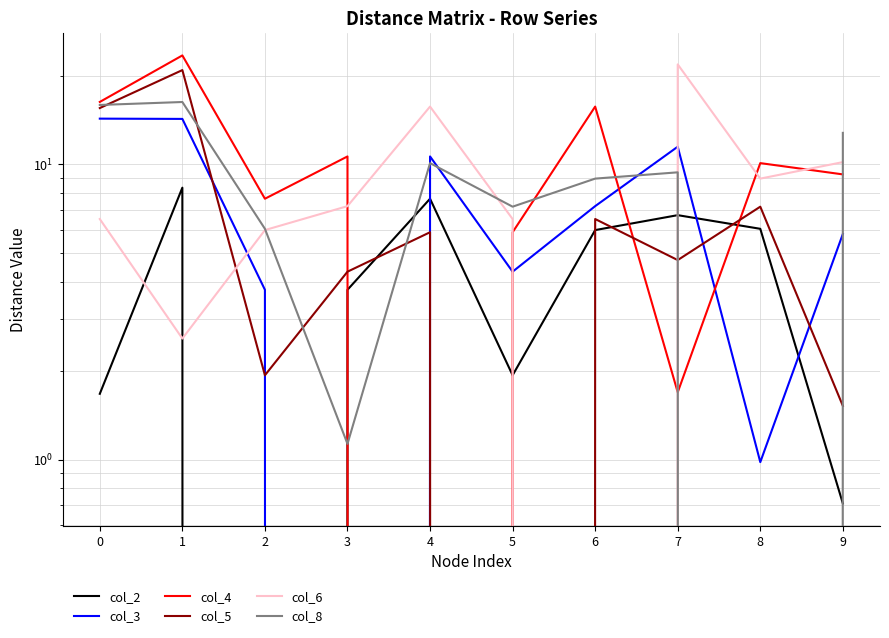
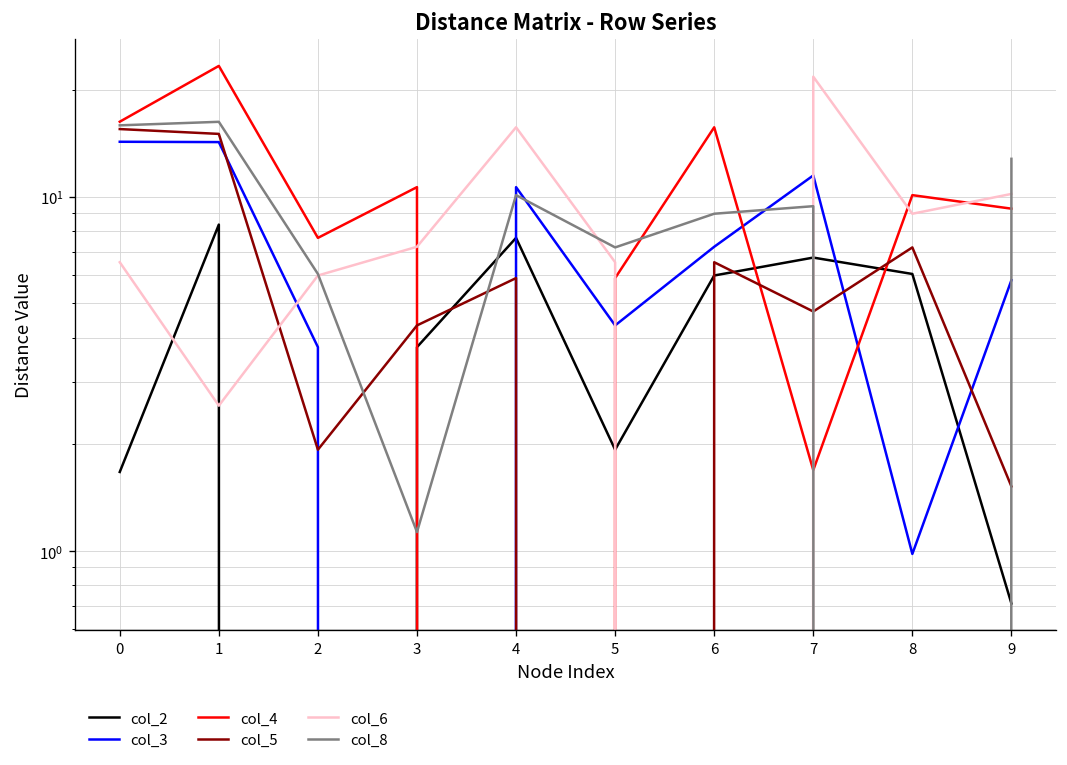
  {
    "col_2": {
      "0": 1.7,
      "1": 8.3,
      "3": 3.8,
      "4": 7.7,
      "5": 1.9,
      "6": 6,
      "7": 6.7,
      "8": 6,
      "9": 0.71
    },
    "col_3": {
      "0": 14,
      "1": 14,
      "2": 3.8,
      "4": 10.6,
      "5": 4.3,
      "6": 7.2,
      "7": 11.5,
      "8": 0.98,
      "9": 5.8
    },
    "col_4": {
      "0": 16,
      "1": 23,
      "2": 7.7,
      "3": 10.6,
      "5": 6,
      "6": 16,
      "7": 1.7,
      "8": 10,
      "9": 9.3
    },
    "col_5": {
      "0": 16,
-     "1": 21,
+     "1": 15,
      "2": 1.9,
      "3": 4.3,
      "4": 6,
      "6": 6.5,
      "7": 4.7,
      "8": 7.2,
      "9": 1.5
    },
    "col_6": {
      "0": 6.5,
      "1": 2.6,
      "3": 7.2,
      "4": 16,
      "5": 6.5,
      "7": 22,
      "8": 9,
      "9": 10
    },
    "col_8": {
      "0": 16,
      "1": 16,
      "3": 1.13,
      "4": 10,
      "5": 7.2,
      "6": 9,
      "7": 9.4,
      "9": 13
    }
  }
